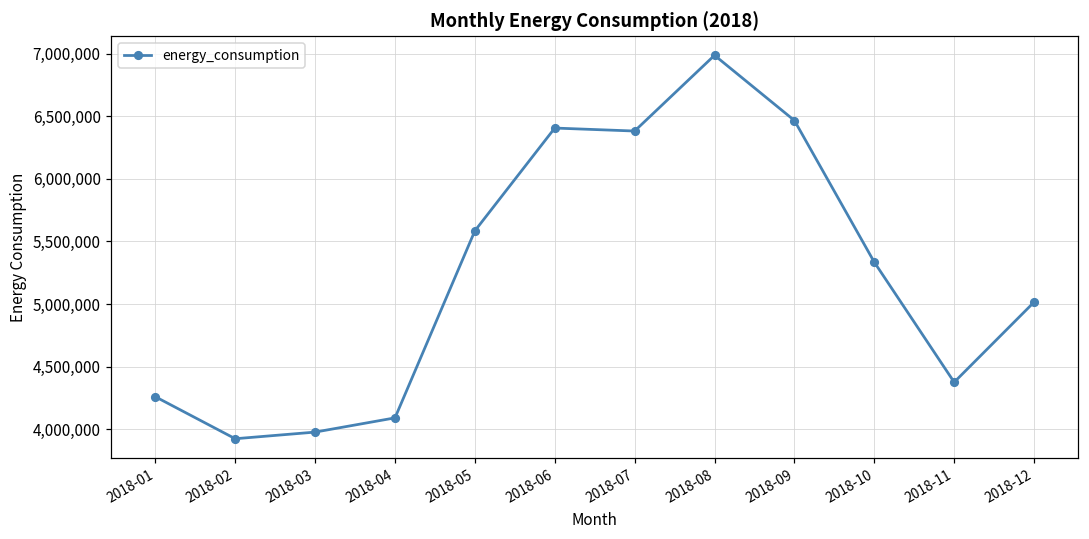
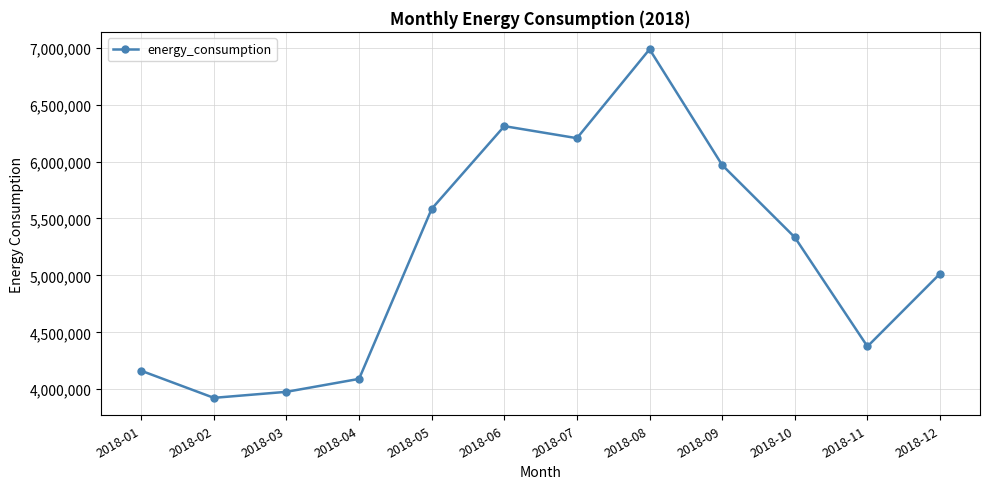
  {
-   "2018-01": "4,260,000",
+   "2018-01": "4,160,000",
    "2018-02": "3,920,000",
    "2018-03": "3,980,000",
    "2018-04": "4,090,000",
    "2018-05": "5,580,000",
-   "2018-06": "6,410,000",
-   "2018-07": "6,380,000",
+   "2018-06": "6,310,000",
+   "2018-07": "6,210,000",
    "2018-08": "6,990,000",
-   "2018-09": "6,470,000",
+   "2018-09": "5,970,000",
    "2018-10": "5,330,000",
    "2018-11": "4,380,000",
    "2018-12": "5,020,000"
  }
